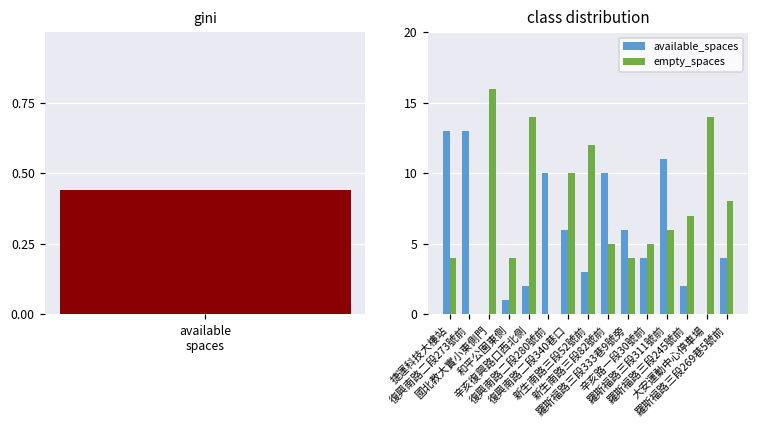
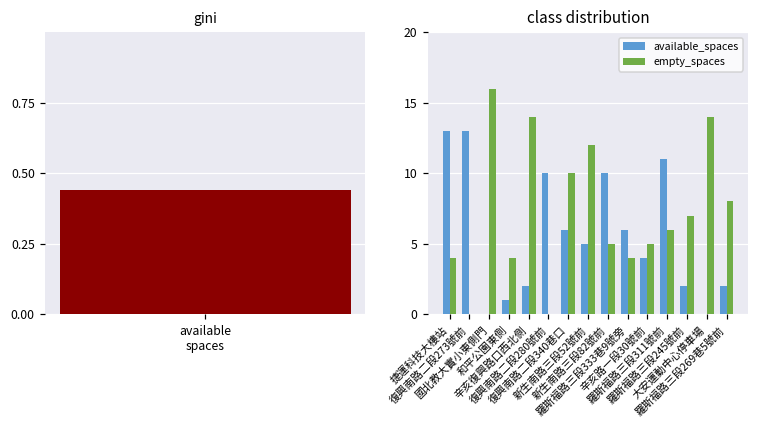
  {
    "gini": {
      "available spaces": 0.44
    },
    "class distribution": {
      "available_spaces": {
        "捷運科技大樓站": 13,
        "復興南路二段273號前": 13,
        "國北教大實小東側門": 0,
        "和平公園東側": 1,
        "辛亥復興路口西北側": 2,
        "復興南路二段280號前": 10,
        "復興南路二段340巷口": 6,
-       "新生南路三段52號前": 3,
+       "新生南路三段52號前": 5,
        "新生南路三段82號前": 10,
        "羅斯福路三段333巷9號旁": 6,
        "辛亥路一段30號前": 4,
        "羅斯福路三段311號前": 11,
        "羅斯福路三段245號前": 2,
        "大安運動中心停車場": 0,
-       "羅斯福路三段269巷5號前": 4
+       "羅斯福路三段269巷5號前": 2
      },
      "empty_spaces": {
        "捷運科技大樓站": 4,
        "復興南路二段273號前": 0,
        "國北教大實小東側門": 16,
        "和平公園東側": 4,
        "辛亥復興路口西北側": 14,
        "復興南路二段280號前": 0,
        "復興南路二段340巷口": 10,
        "新生南路三段52號前": 12,
        "新生南路三段82號前": 5,
        "羅斯福路三段333巷9號旁": 4,
        "辛亥路一段30號前": 5,
        "羅斯福路三段311號前": 6,
        "羅斯福路三段245號前": 7,
        "大安運動中心停車場": 14,
        "羅斯福路三段269巷5號前": 8
      }
    }
  }
